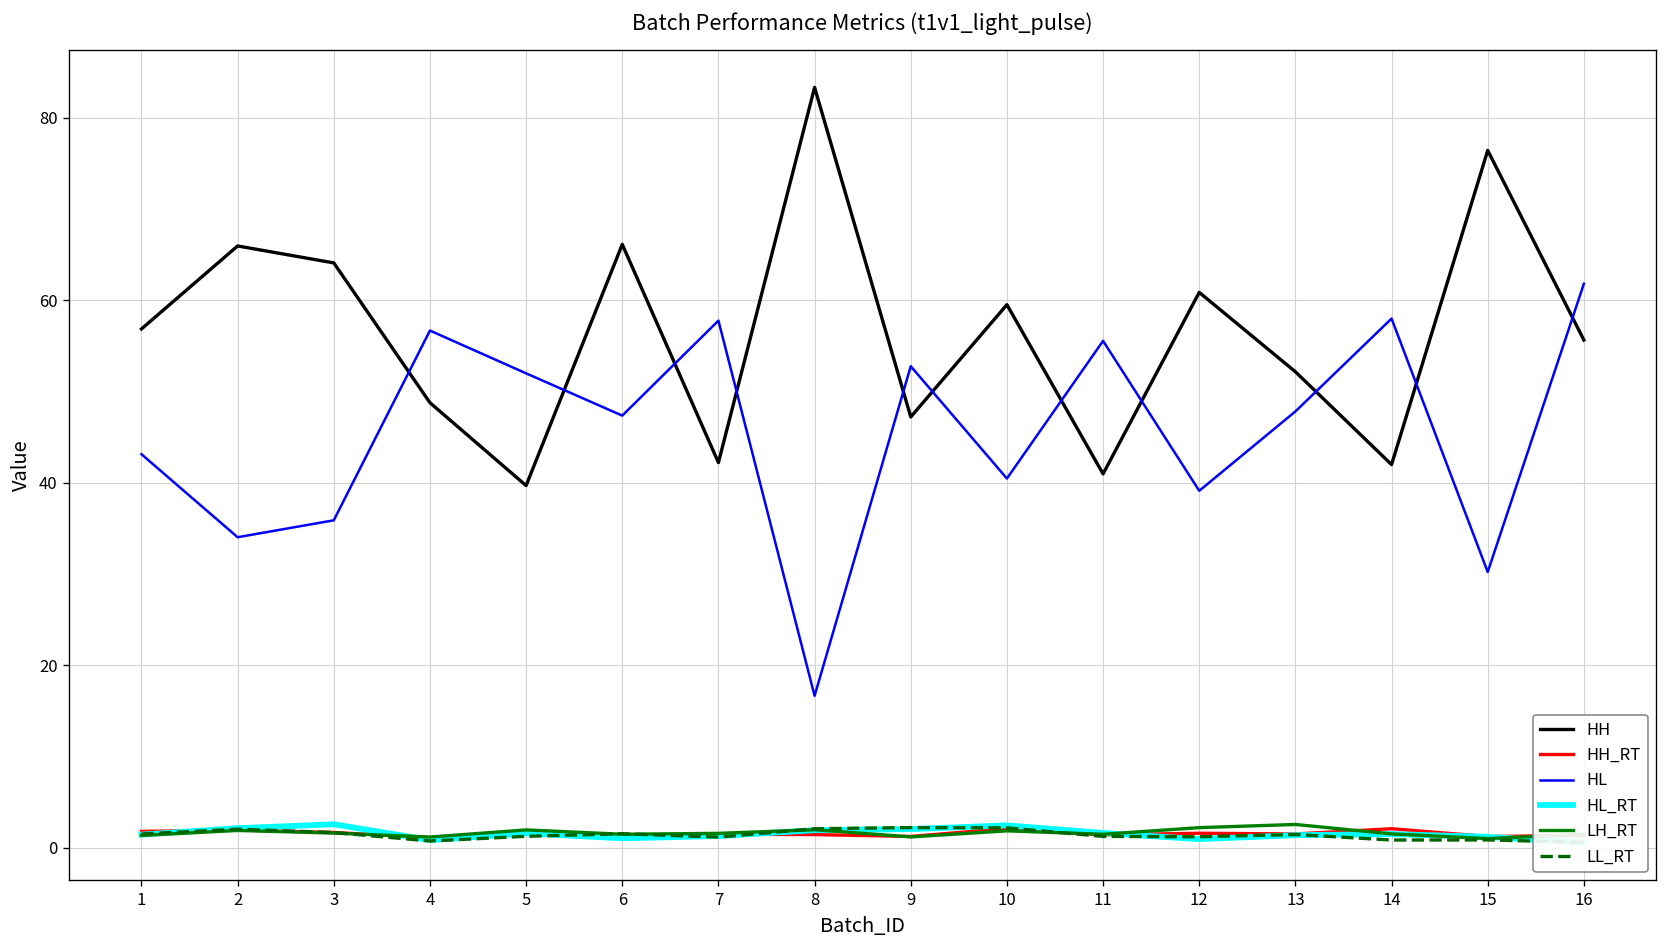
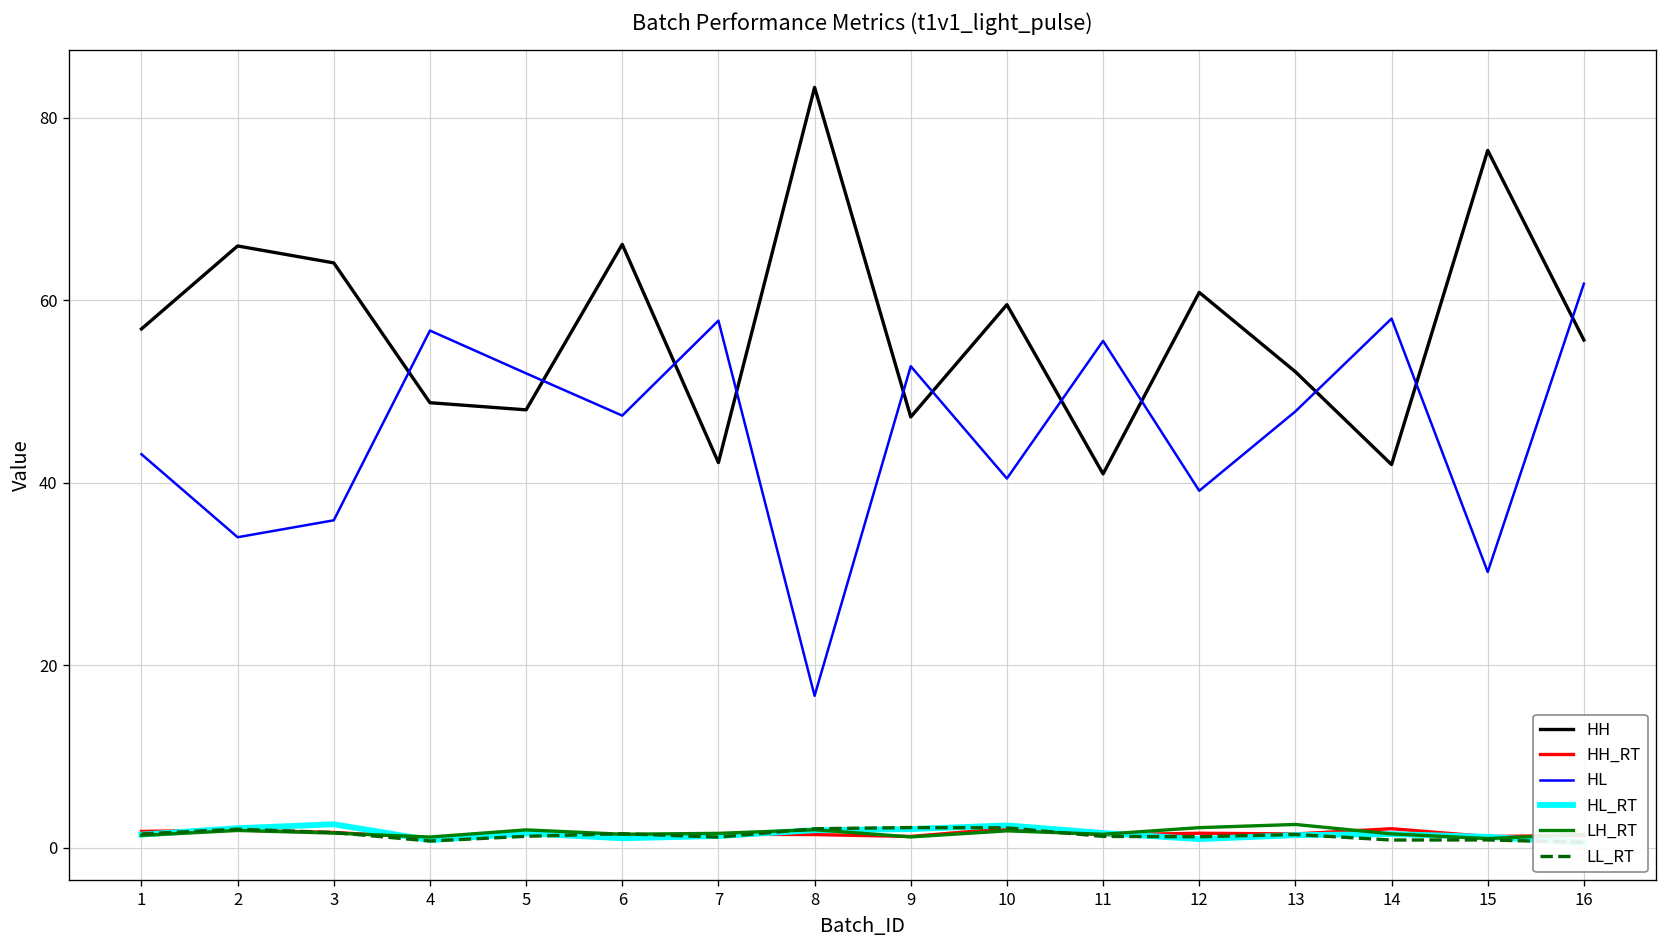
  {
    "HH": {
      "1": 57,
      "2": 66,
      "3": 64,
      "4": 49,
-     "5": 40,
+     "5": 48,
      "6": 66,
      "7": 42,
      "8": 83,
      "9": 47,
      "10": 60,
      "11": 41,
      "12": 61,
      "13": 52,
      "14": 42,
      "15": 76,
      "16": 56
    },
    "HH_RT": {
      "8": 1,
      "12": 2,
      "14": 2
    },
    "HL": {
      "1": 43,
      "2": 34,
      "3": 36,
      "4": 57,
      "5": 52,
      "6": 47,
      "7": 58,
      "8": 17,
      "9": 53,
      "10": 40,
      "11": 56,
      "12": 39,
      "13": 48,
      "14": 58,
      "15": 30,
      "16": 62
    },
    "HL_RT": {
      "3": 3
    }
  }
